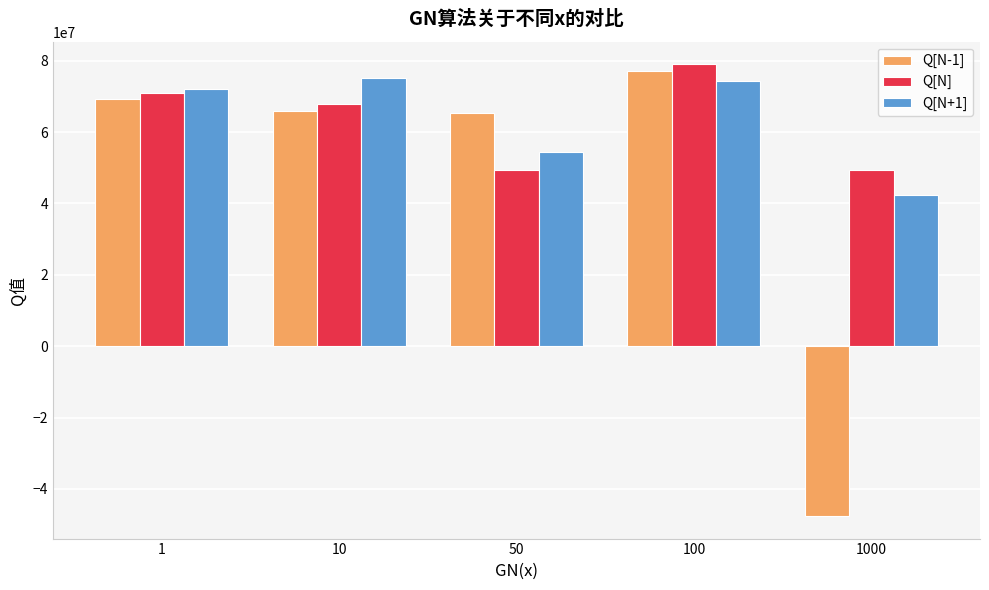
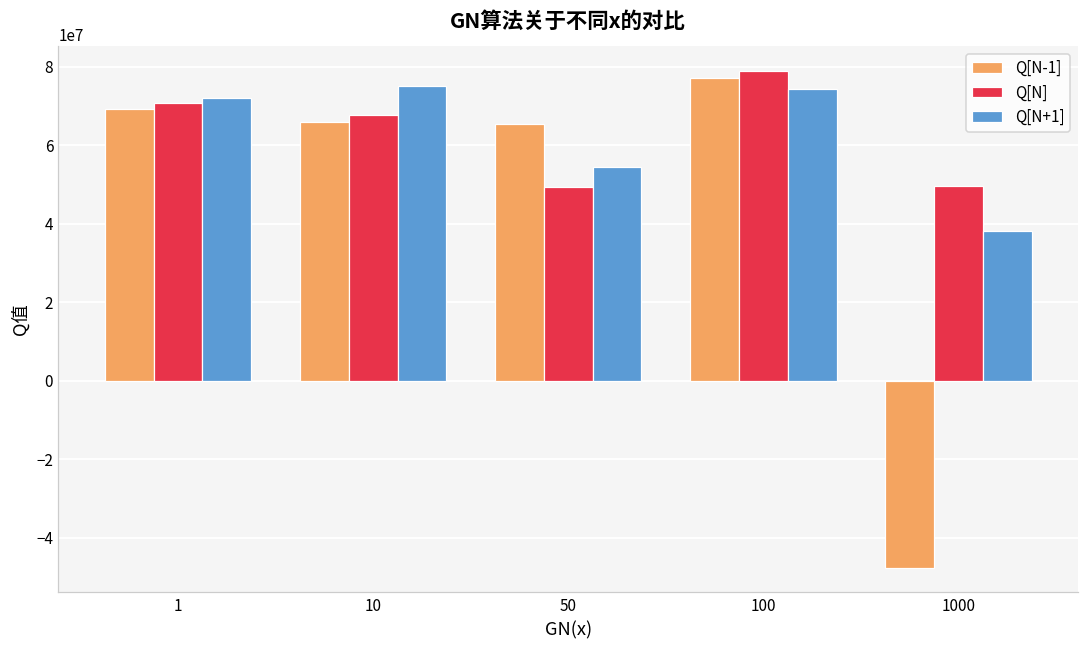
  {
    "Q[N-1]": {
      "1": 69000000,
      "10": 66000000,
      "50": 65000000,
      "100": 77000000,
      "1000": -48000000
    },
    "Q[N]": {
      "1": 71000000,
      "10": 68000000,
      "50": 49000000,
      "100": 79000000,
      "1000": 50000000
    },
    "Q[N+1]": {
      "1": 72000000,
      "10": 75000000,
      "50": 55000000,
      "100": 74000000,
-     "1000": 42000000
+     "1000": 38000000
    }
  }
